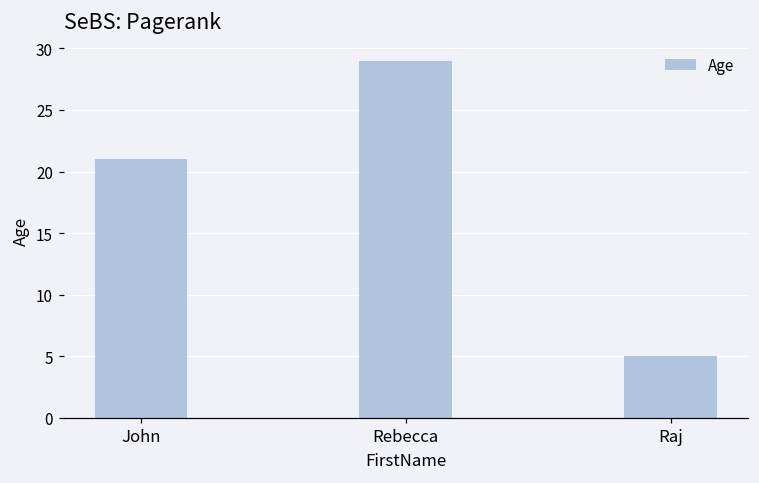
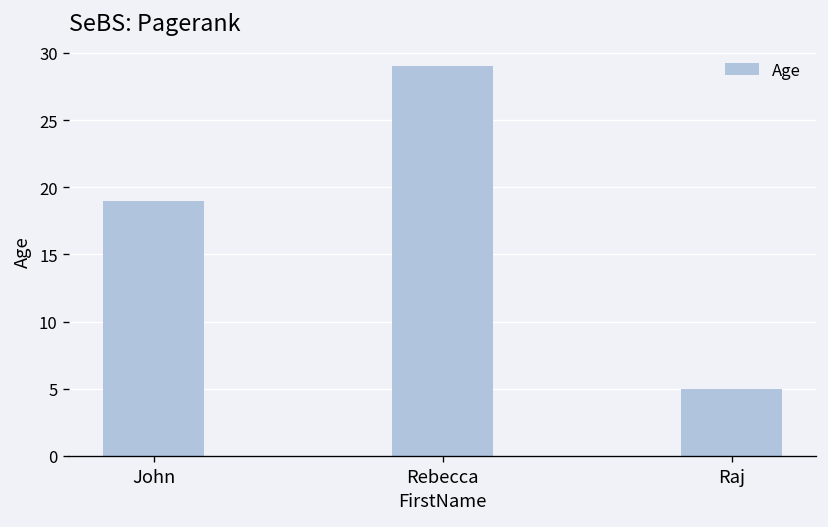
  {
-   "John": 21,
+   "John": 19,
    "Rebecca": 29,
    "Raj": 5
  }
